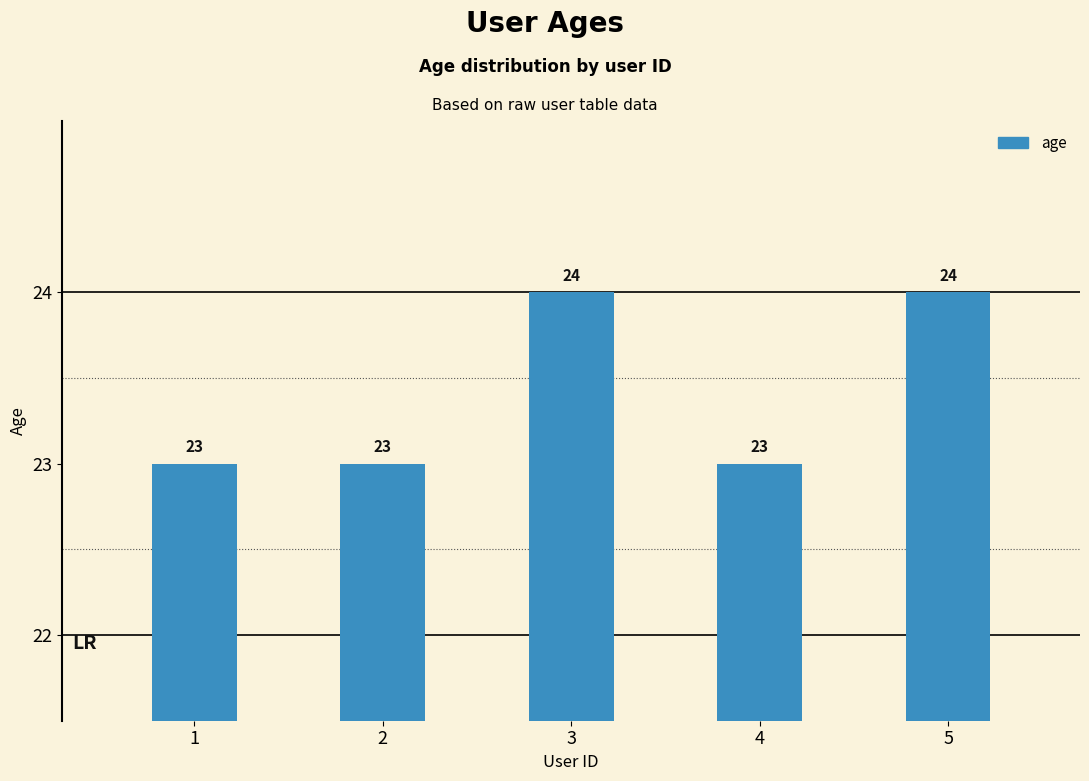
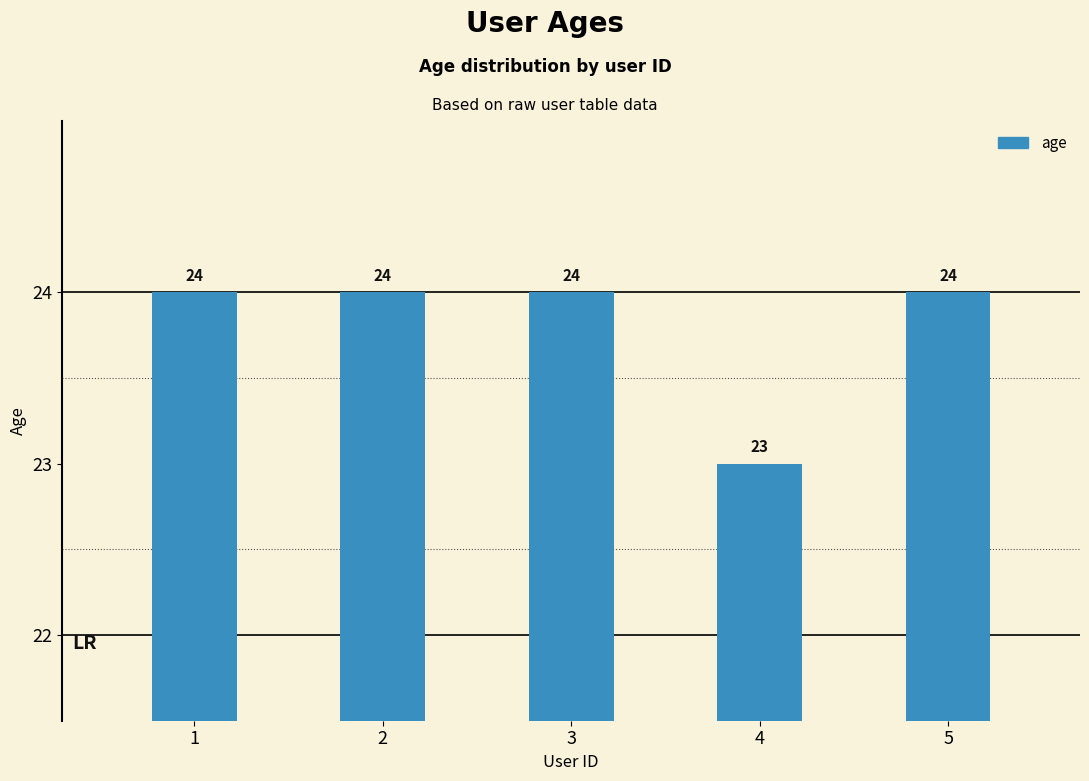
  {
-   "1": 23,
-   "2": 23,
+   "1": 24,
+   "2": 24,
    "3": 24,
    "4": 23,
    "5": 24
  }
